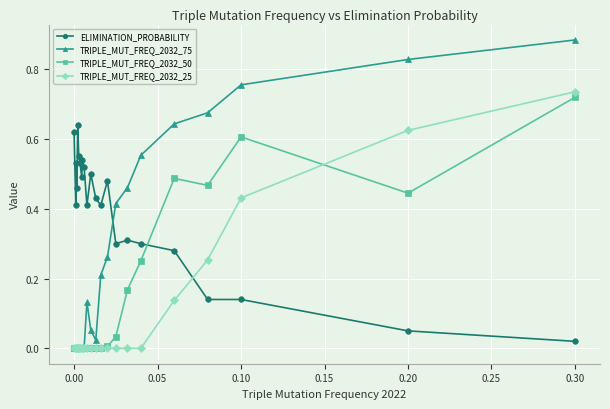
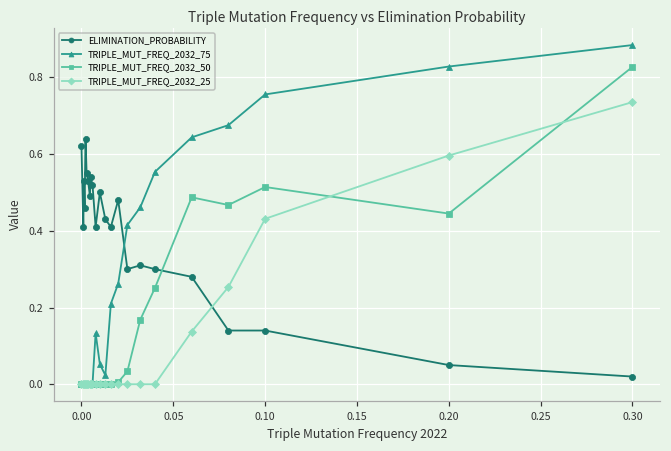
  {
    "TRIPLE_MUT_FREQ_2032_50": {
-     "0.10": 0.61,
+     "0.10": 0.51,
      "0.20": 0.44,
-     "0.30": 0.72
+     "0.30": 0.83
    },
    "TRIPLE_MUT_FREQ_2032_25": {
      "0.10": 0.43,
-     "0.20": 0.62,
+     "0.20": 0.60,
      "0.30": 0.74
    }
  }
